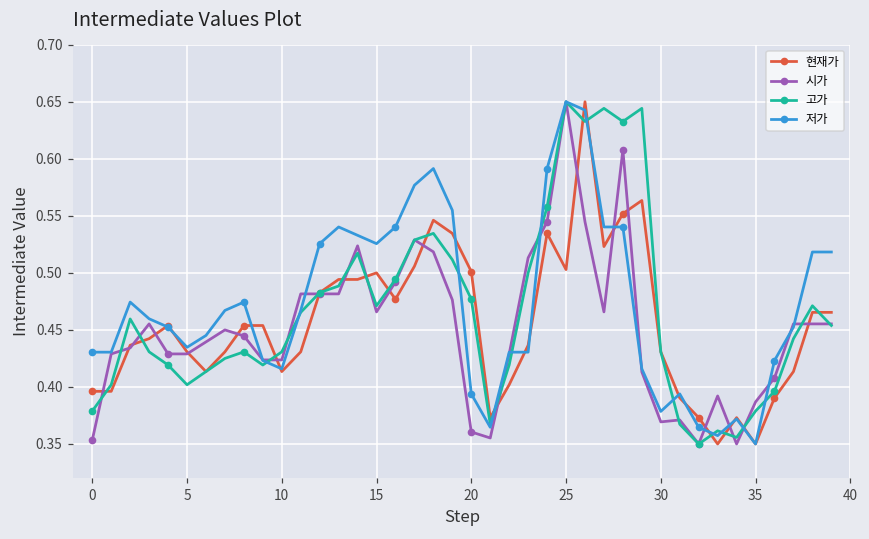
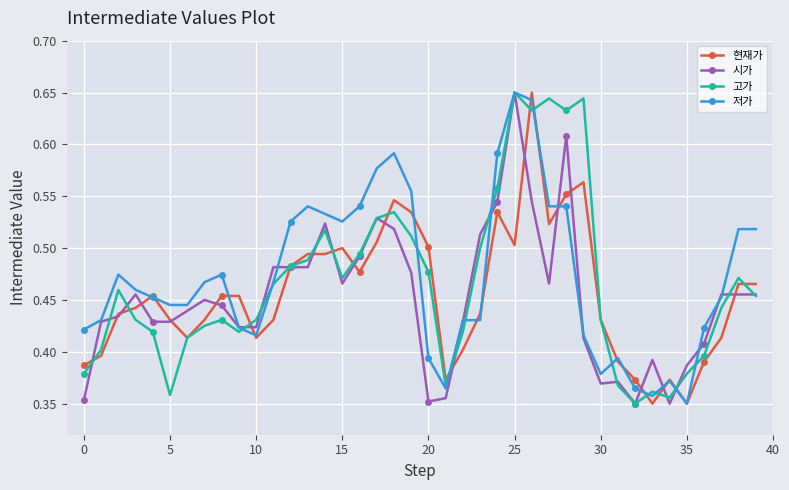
  {
    "현재가": {
-     "0": 0.396,
+     "0": 0.387,
      "15": 0.500,
      "20": 0.501,
      "25": 0.503
    },
    "시가": {
      "0": 0.353,
      "10": 0.424,
      "15": 0.466,
-     "20": 0.361,
+     "20": 0.352,
      "30": 0.369,
      "35": 0.387
    },
    "고가": {
      "0": 0.379,
-     "5": 0.402,
+     "5": 0.358,
      "10": 0.431,
      "15": 0.471,
      "20": 0.477,
      "35": 0.379
    },
    "저가": {
-     "0": 0.430,
-     "5": 0.435,
+     "0": 0.421,
+     "5": 0.445,
      "15": 0.526,
      "20": 0.394,
      "30": 0.379
    }
  }
